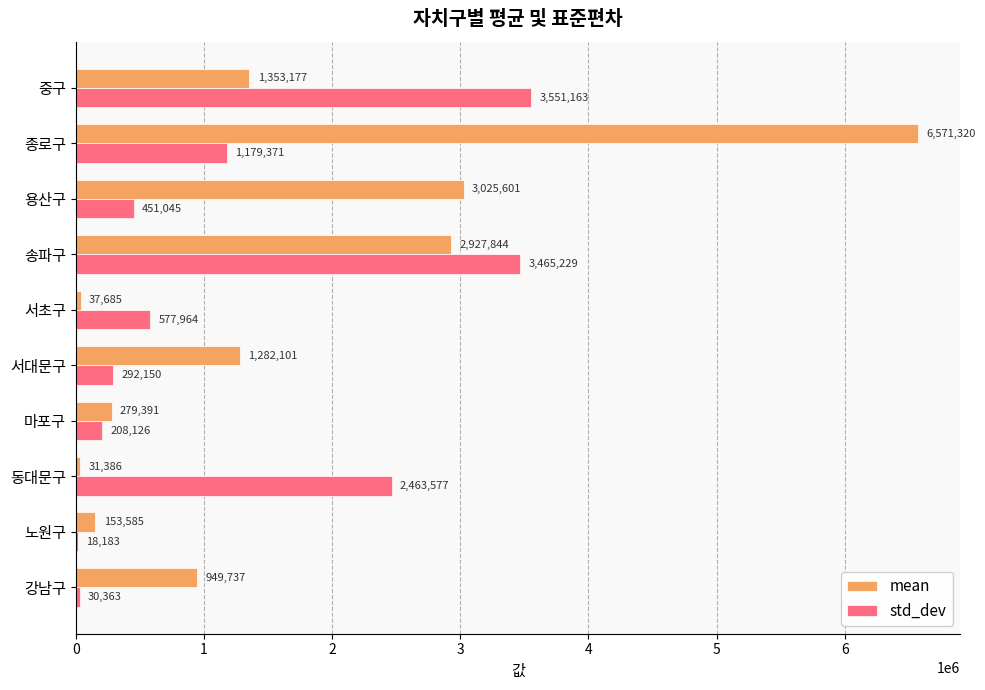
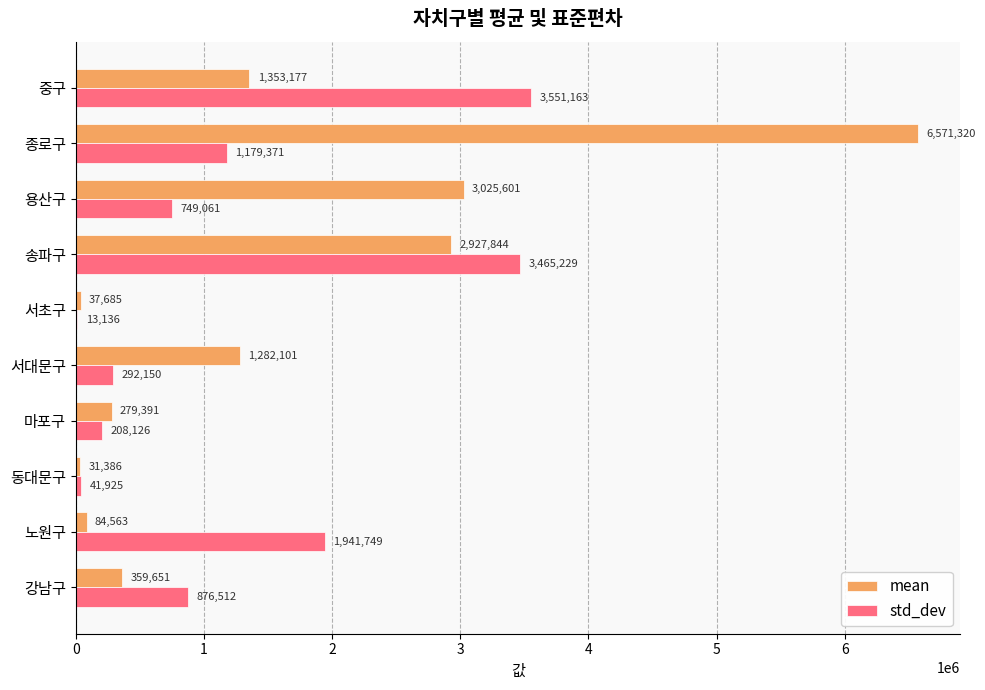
  {
    "mean": {
      "중구": "1,353,177",
      "종로구": "6,571,320",
      "용산구": "3,025,601",
      "송파구": "2,927,844",
      "서초구": "37,685",
      "서대문구": "1,282,101",
      "마포구": "279,391",
      "동대문구": "31,386",
-     "노원구": "153,585",
-     "강남구": "949,737"
+     "노원구": "84,563",
+     "강남구": "359,651"
    },
    "std_dev": {
      "중구": "3,551,163",
      "종로구": "1,179,371",
-     "용산구": "451,045",
+     "용산구": "749,061",
      "송파구": "3,465,229",
-     "서초구": "577,964",
+     "서초구": "13,136",
      "서대문구": "292,150",
      "마포구": "208,126",
-     "동대문구": "2,463,577",
-     "노원구": "18,183",
-     "강남구": "30,363"
+     "동대문구": "41,925",
+     "노원구": "1,941,749",
+     "강남구": "876,512"
    }
  }
